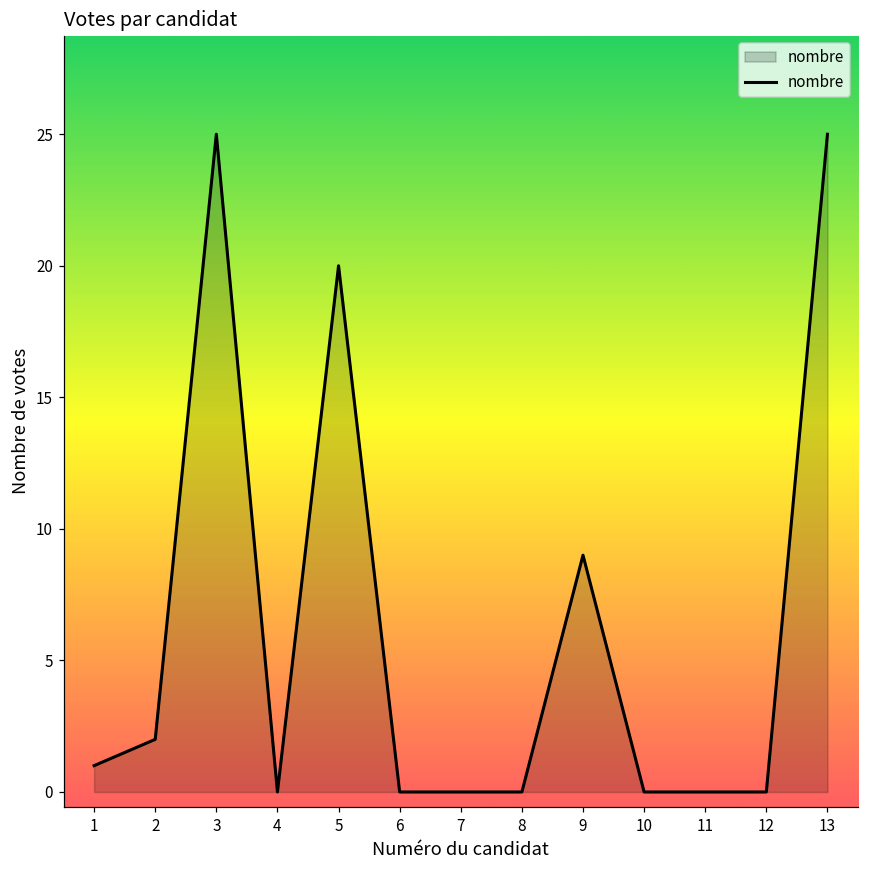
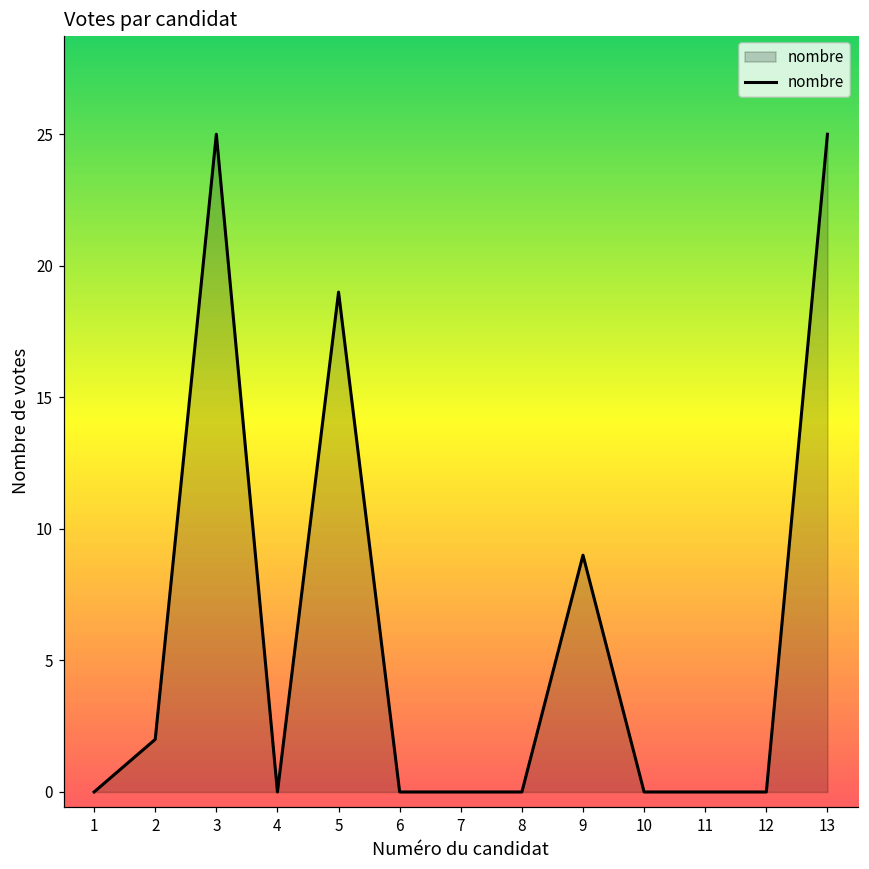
  {
-   "1": 1,
+   "1": 0,
    "2": 2,
    "3": 25,
    "4": 0,
-   "5": 20,
+   "5": 19,
    "6": 0,
    "7": 0,
    "8": 0,
    "9": 9,
    "10": 0,
    "11": 0,
    "12": 0,
    "13": 25
  }
